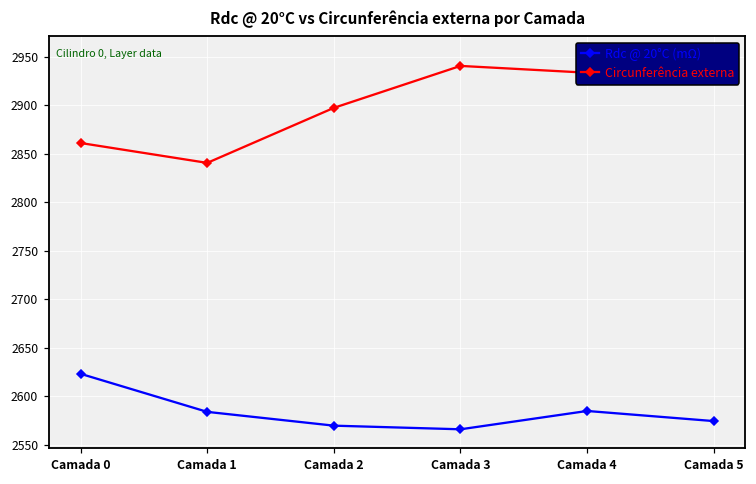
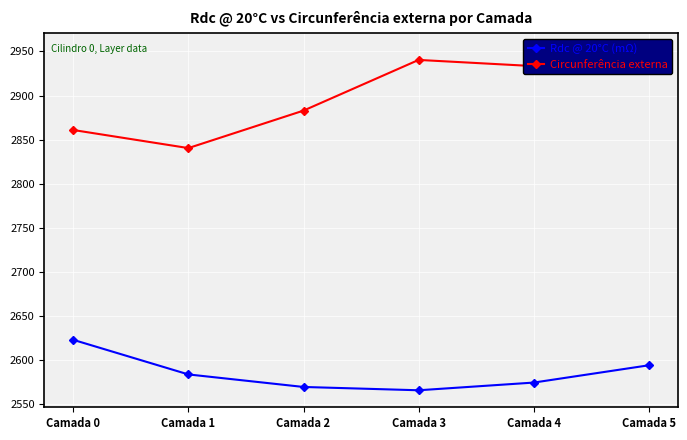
  {
    "Rdc @ 20°C (mΩ)": {
      "Camada 0": 2620,
      "Camada 1": 2580,
      "Camada 2": 2570,
      "Camada 3": 2570,
-     "Camada 4": 2580,
-     "Camada 5": 2570
+     "Camada 4": 2570,
+     "Camada 5": 2590
    },
    "Circunferência externa": {
      "Camada 0": 2860,
      "Camada 1": 2840,
-     "Camada 2": 2900,
+     "Camada 2": 2880,
      "Camada 3": 2940
    }
  }
